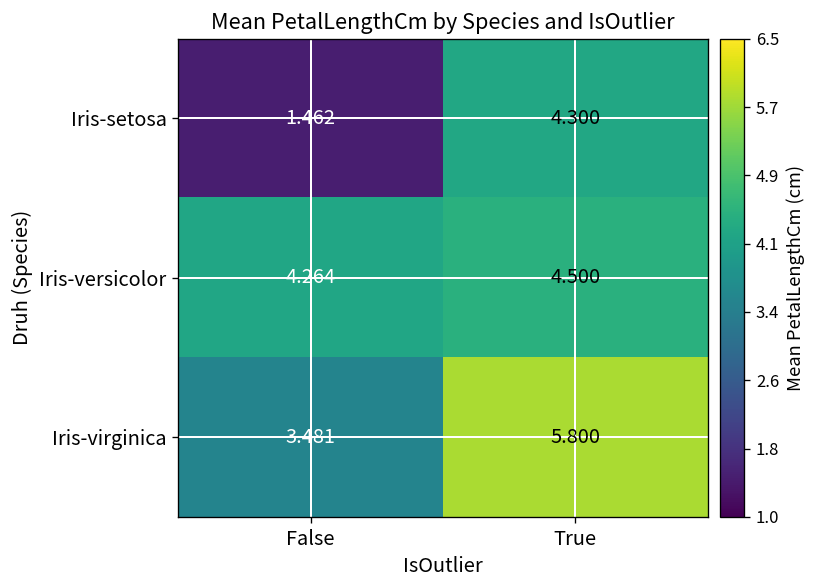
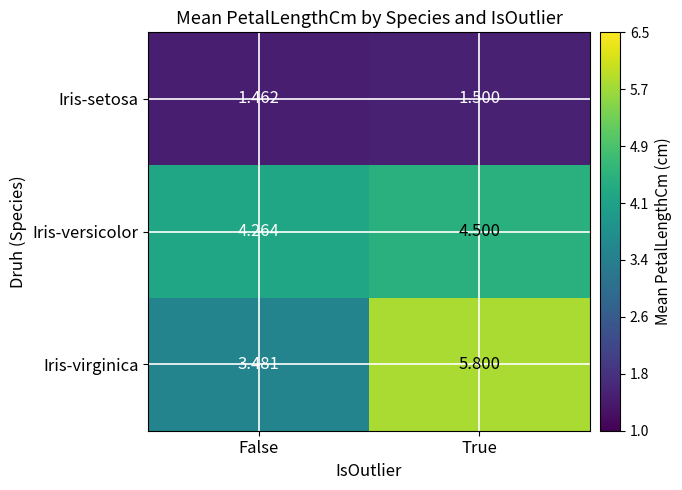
  {
    "Iris-setosa": {
      "False": 1.462,
-     "True": 4.300
+     "True": 1.500
    },
    "Iris-versicolor": {
      "False": 4.264,
      "True": 4.500
    },
    "Iris-virginica": {
      "False": 3.481,
      "True": 5.800
    }
  }
